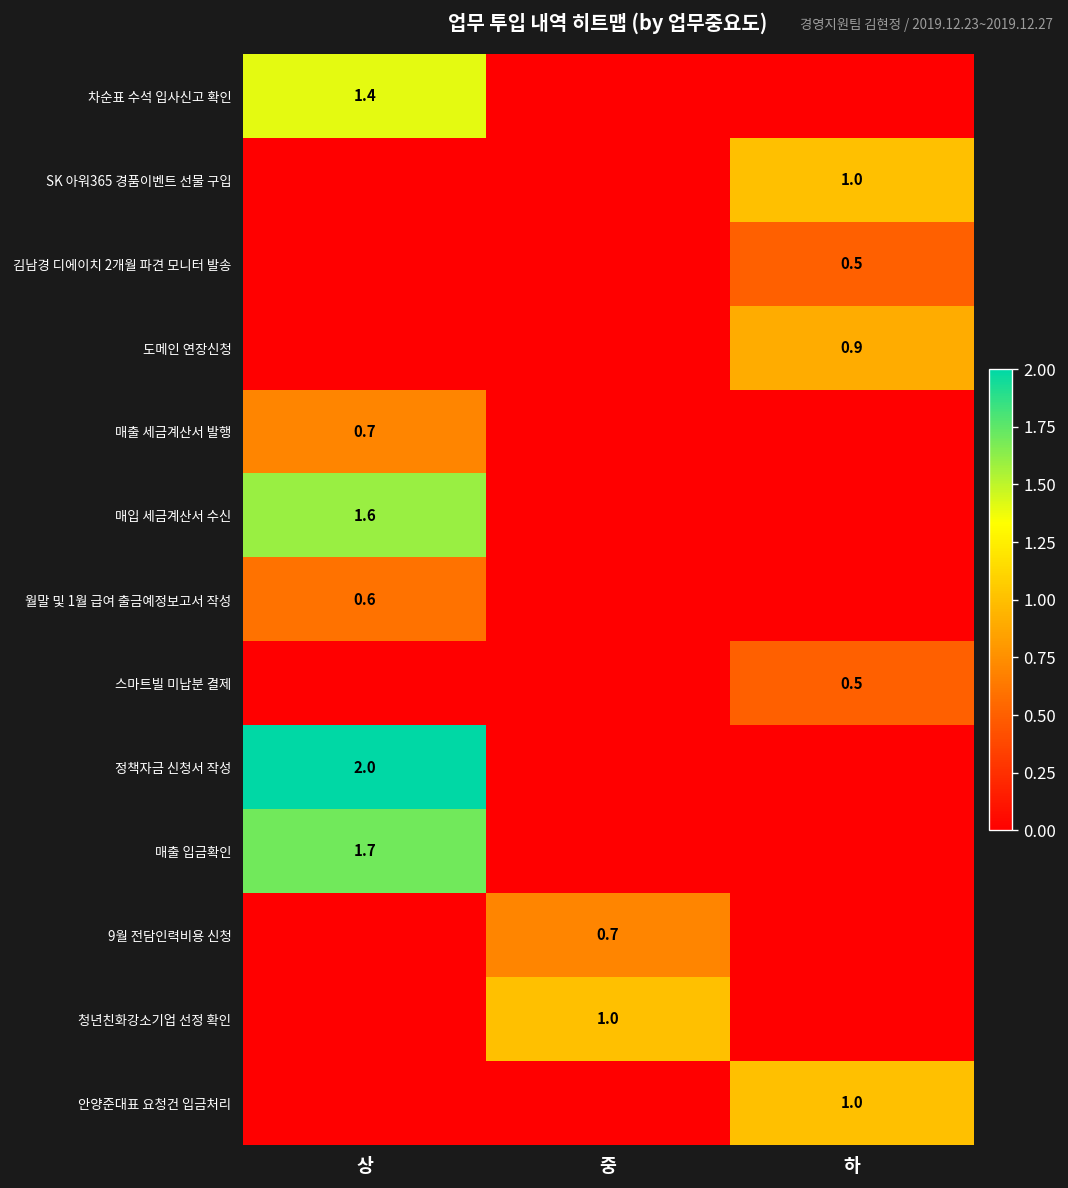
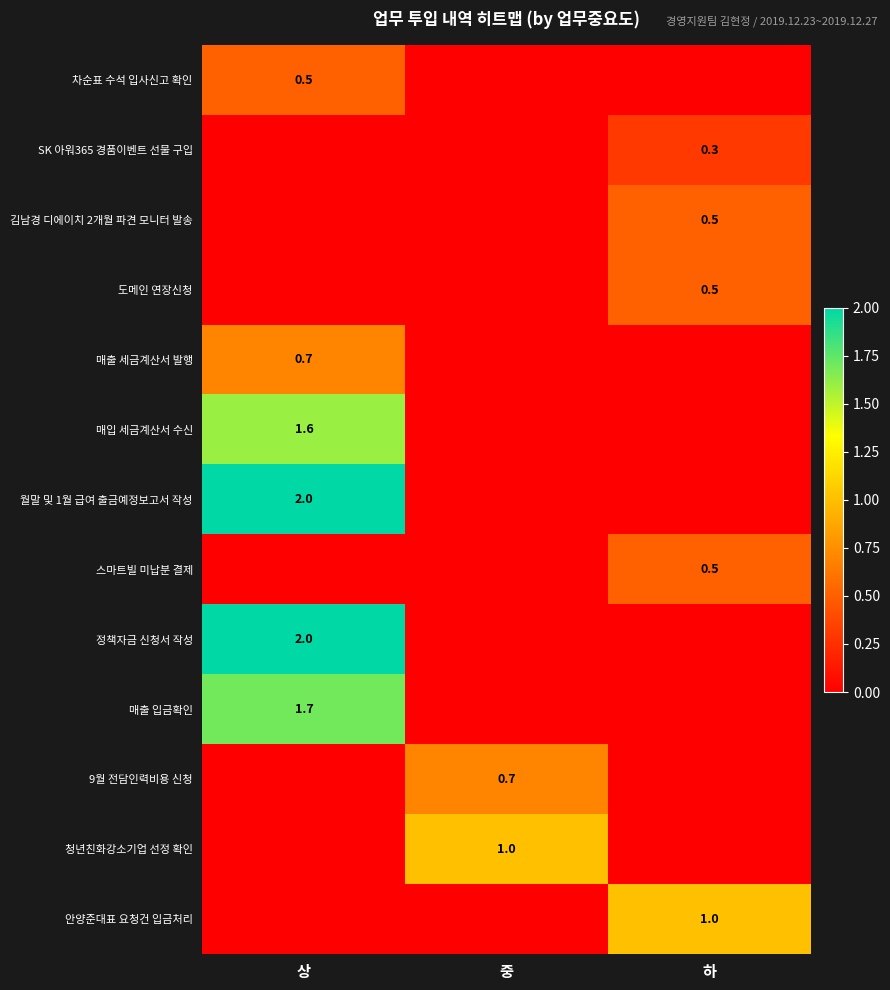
  {
    "차순표 수석 입사신고 확인": {
-     "상": 1.4
+     "상": 0.5
    },
    "SK 아워365 경품이벤트 선물 구입": {
-     "하": 1.0
+     "하": 0.3
    },
    "김남경 디에이치 2개월 파견 모니터 발송": {
      "하": 0.5
    },
    "도메인 연장신청": {
-     "하": 0.9
+     "하": 0.5
    },
    "매출 세금계산서 발행": {
      "상": 0.7
    },
    "매입 세금계산서 수신": {
      "상": 1.6
    },
    "월말 및 1월 급여 출금예정보고서 작성": {
-     "상": 0.6
+     "상": 2.0
    },
    "스마트빌 미납분 결제": {
      "하": 0.5
    },
    "정책자금 신청서 작성": {
      "상": 2.0
    },
    "매출 입금확인": {
      "상": 1.7
    },
    "9월 전담인력비용 신청": {
      "중": 0.7
    },
    "청년친화강소기업 선정 확인": {
      "중": 1.0
    },
    "안양준대표 요청건 입금처리": {
      "하": 1.0
    }
  }
